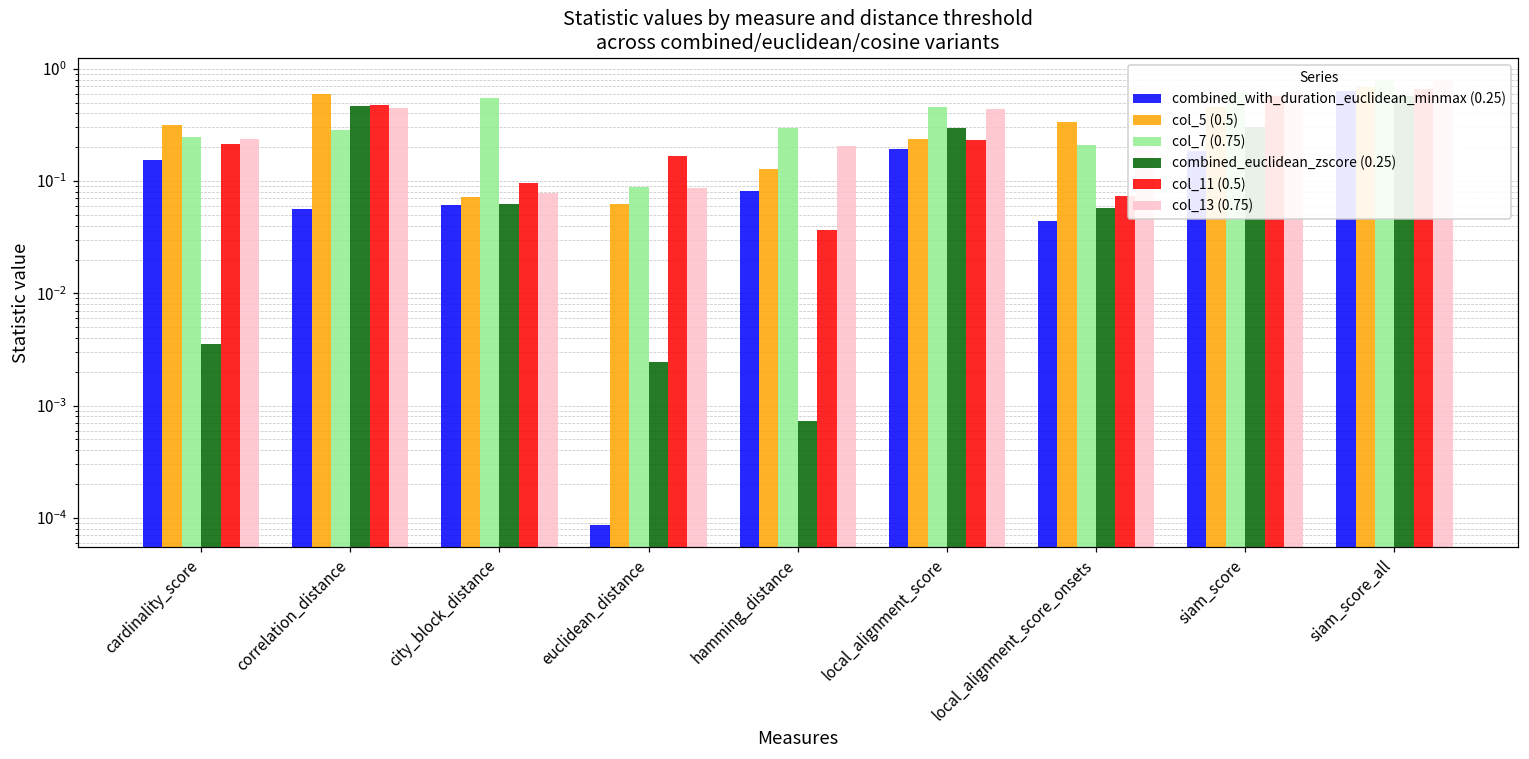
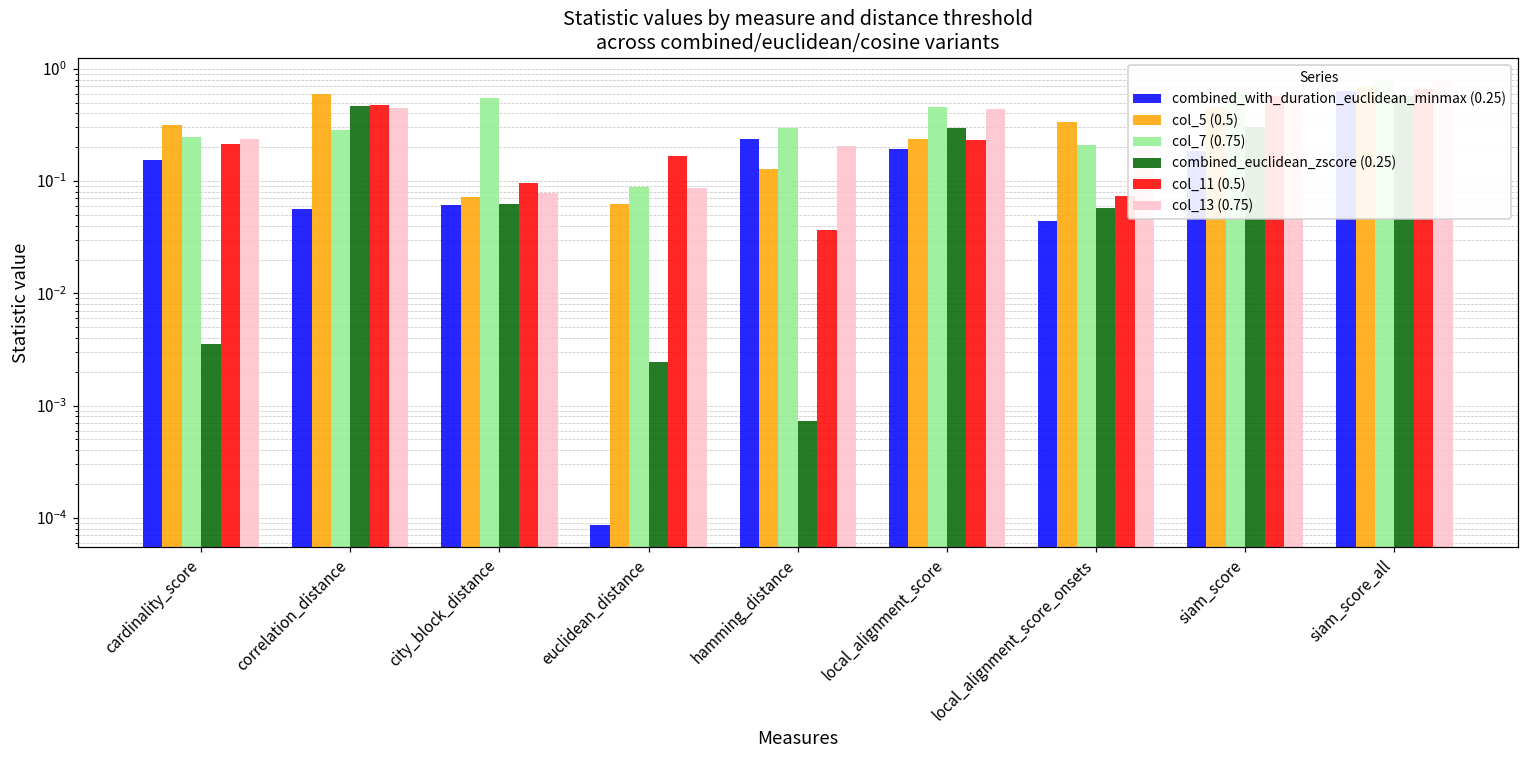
  {
    "combined_with_duration_euclidean_minmax (0.25)": {
      "cardinality_score": 0.15,
      "correlation_distance": 0.06,
      "city_block_distance": 0.06,
      "euclidean_distance": 0.00009,
-     "hamming_distance": 0.08,
+     "hamming_distance": 0.24,
      "local_alignment_score": 0.19,
      "local_alignment_score_onsets": 0.044
    },
    "col_5 (0.5)": {
      "cardinality_score": 0.31,
      "correlation_distance": 0.6,
      "city_block_distance": 0.07,
      "euclidean_distance": 0.06,
      "hamming_distance": 0.13,
      "local_alignment_score": 0.24,
      "local_alignment_score_onsets": 0.34
    },
    "col_7 (0.75)": {
      "cardinality_score": 0.24,
      "correlation_distance": 0.29,
      "city_block_distance": 0.6,
      "euclidean_distance": 0.09,
      "hamming_distance": 0.30,
      "local_alignment_score": 0.5,
      "local_alignment_score_onsets": 0.21
    },
    "combined_euclidean_zscore (0.25)": {
      "cardinality_score": 0.0036,
      "correlation_distance": 0.5,
      "city_block_distance": 0.06,
      "euclidean_distance": 0.0024,
      "hamming_distance": 0.0007,
      "local_alignment_score": 0.30,
      "local_alignment_score_onsets": 0.06
    },
    "col_11 (0.5)": {
      "cardinality_score": 0.21,
      "correlation_distance": 0.5,
      "city_block_distance": 0.10,
      "euclidean_distance": 0.17,
      "hamming_distance": 0.037,
      "local_alignment_score": 0.23,
      "local_alignment_score_onsets": 0.07
    },
    "col_13 (0.75)": {
      "cardinality_score": 0.24,
      "correlation_distance": 0.4,
      "city_block_distance": 0.08,
      "euclidean_distance": 0.09,
      "hamming_distance": 0.21,
      "local_alignment_score": 0.44
    }
  }
